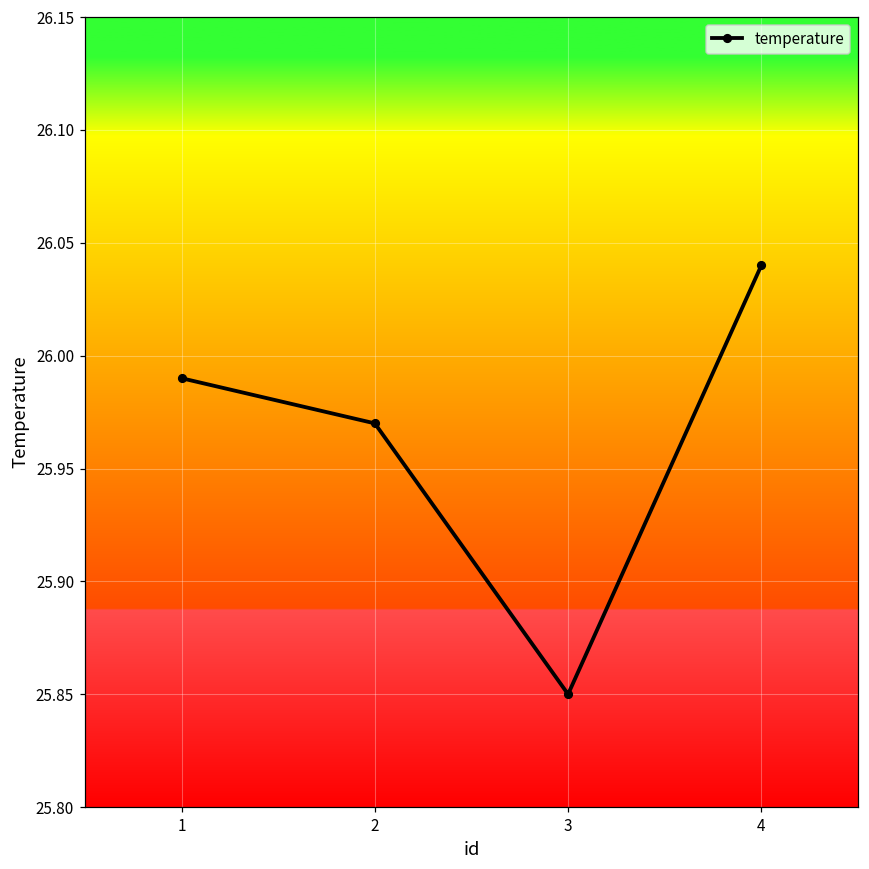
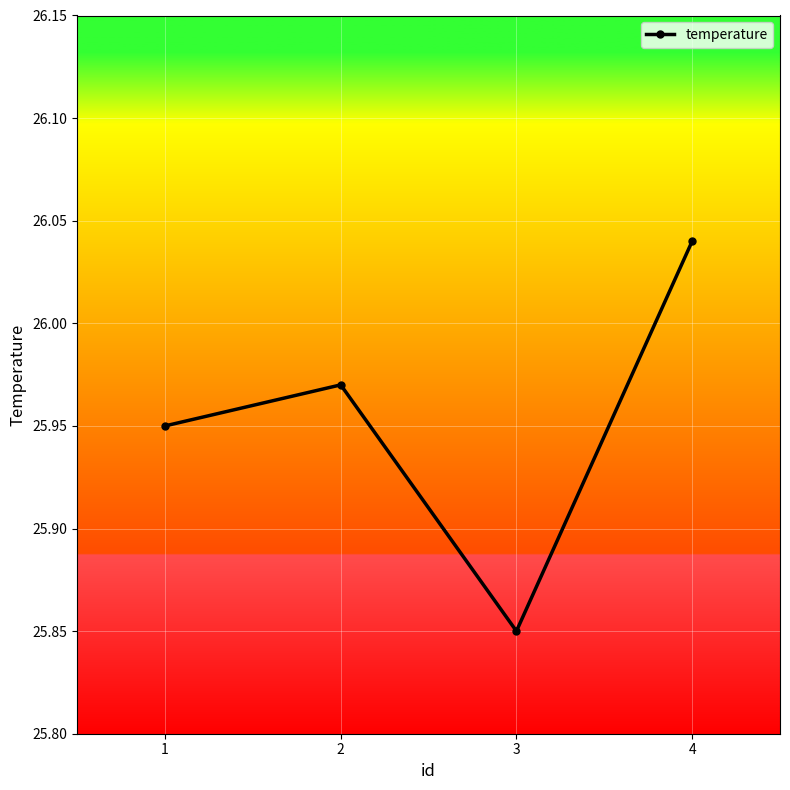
  {
-   "1": 25.99,
+   "1": 25.95,
    "2": 25.97,
    "3": 25.85,
    "4": 26.04
  }
